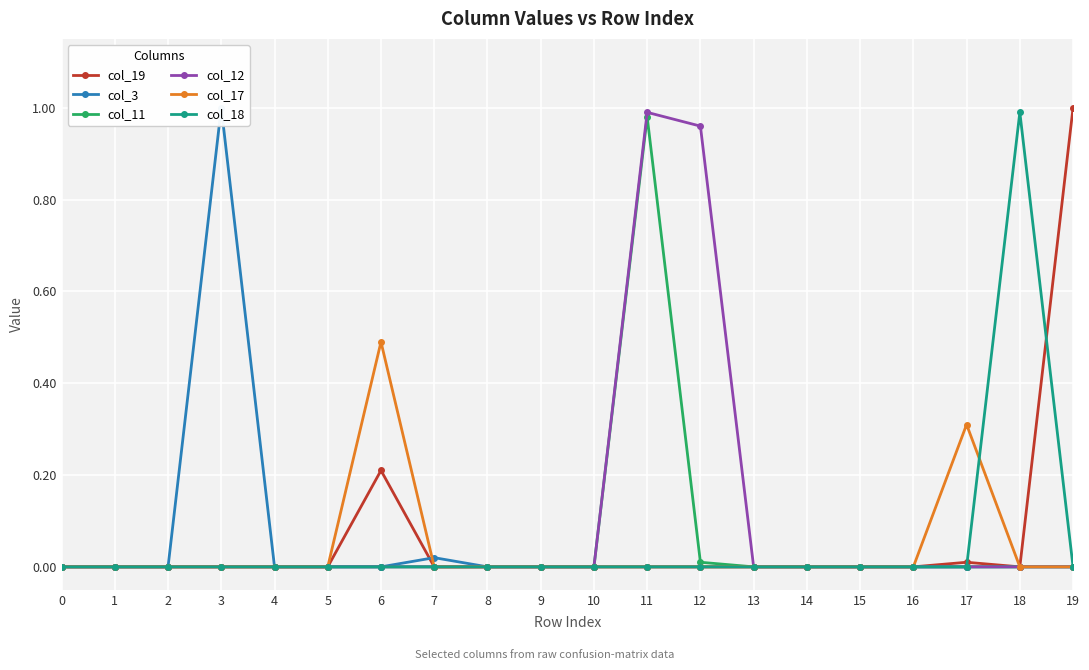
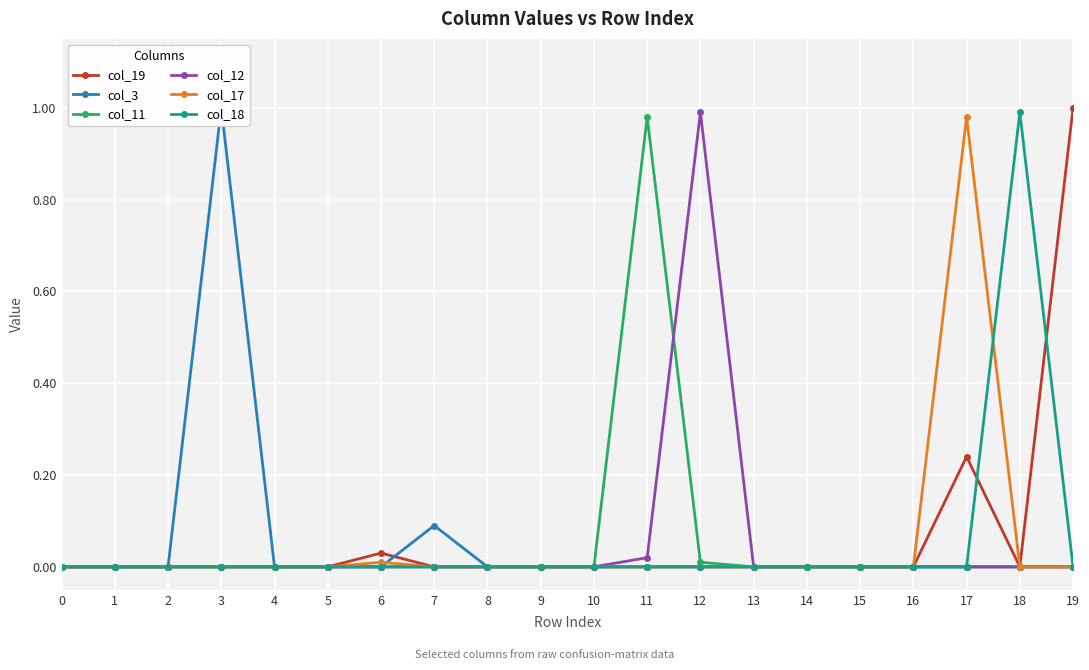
  {
    "col_19": {
-     "6": 0.21,
-     "17": 0.01,
+     "6": 0.03,
+     "17": 0.24,
      "19": 1.00
    },
    "col_3": {
-     "7": 0.02
+     "7": 0.09
    },
    "col_12": {
-     "11": 0.99,
-     "12": 0.96
+     "11": 0.02,
+     "12": 0.99
    },
    "col_17": {
-     "6": 0.49,
-     "17": 0.31
+     "6": 0.01,
+     "17": 0.98
    }
  }
